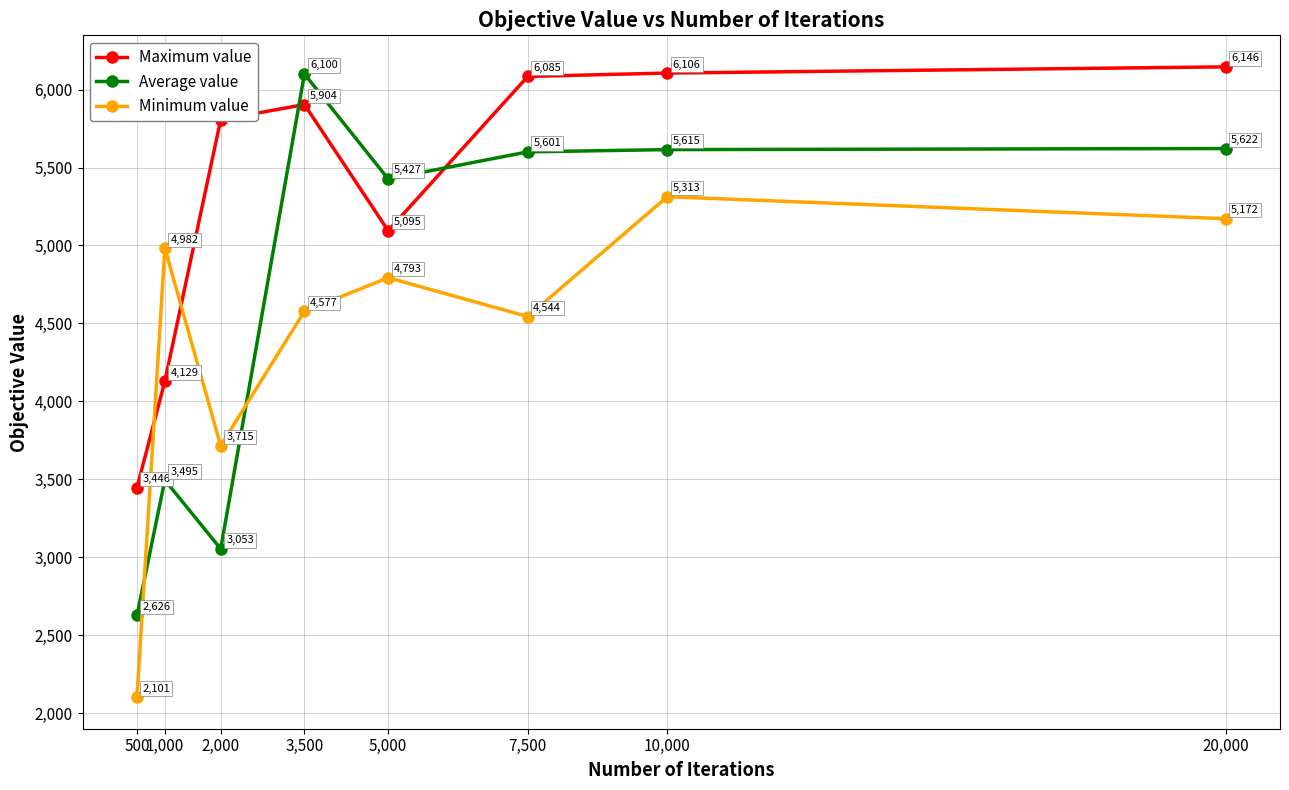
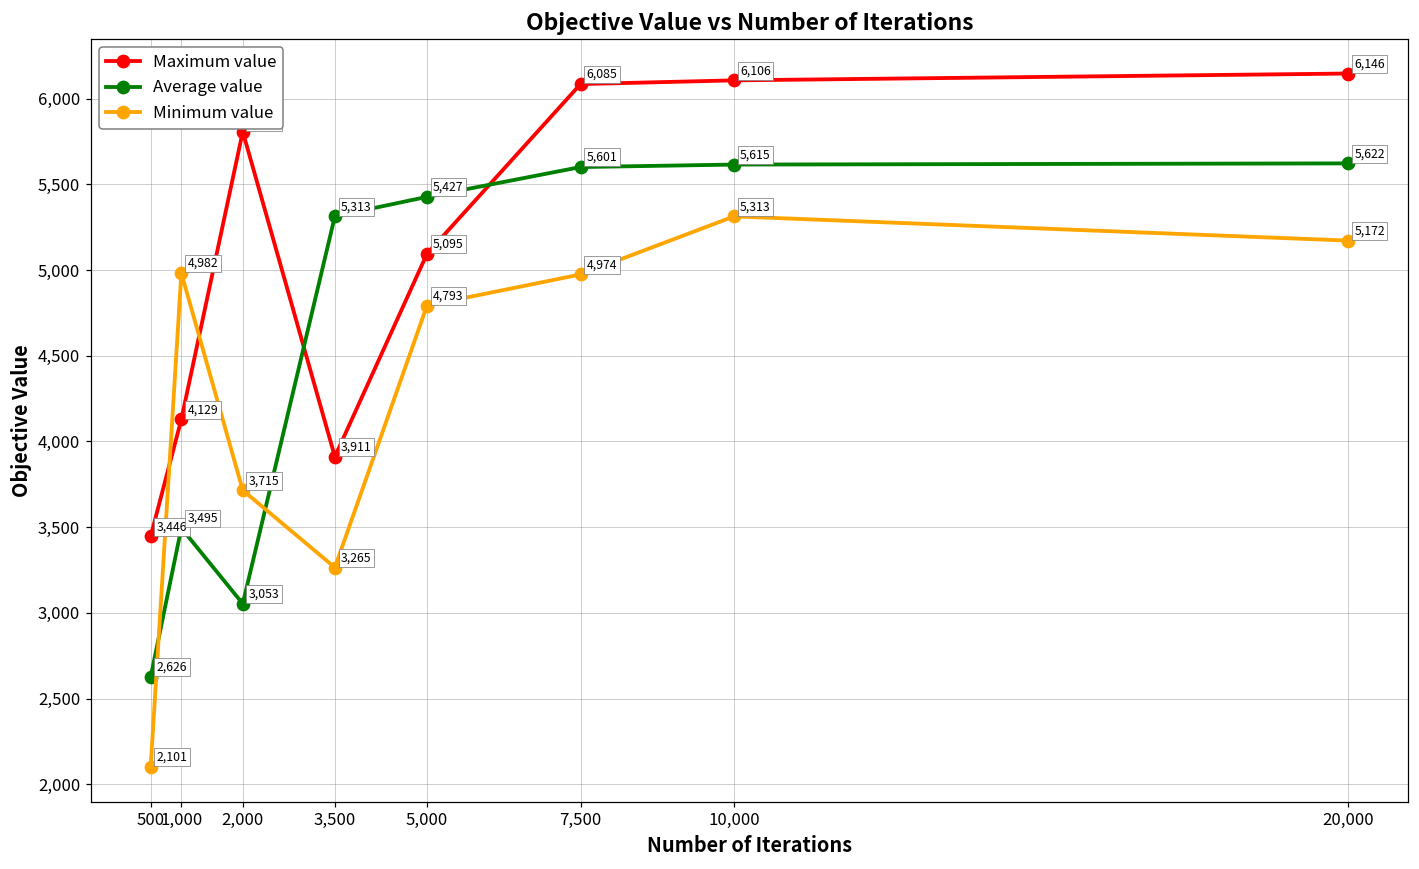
  {
    "Maximum value": {
-     "3,500": "5,904"
+     "3,500": "3,911"
    },
    "Average value": {
-     "3,500": "6,100"
+     "3,500": "5,313"
    },
    "Minimum value": {
-     "3,500": "4,577",
-     "7,500": "4,544"
+     "3,500": "3,265",
+     "7,500": "4,974"
    }
  }
